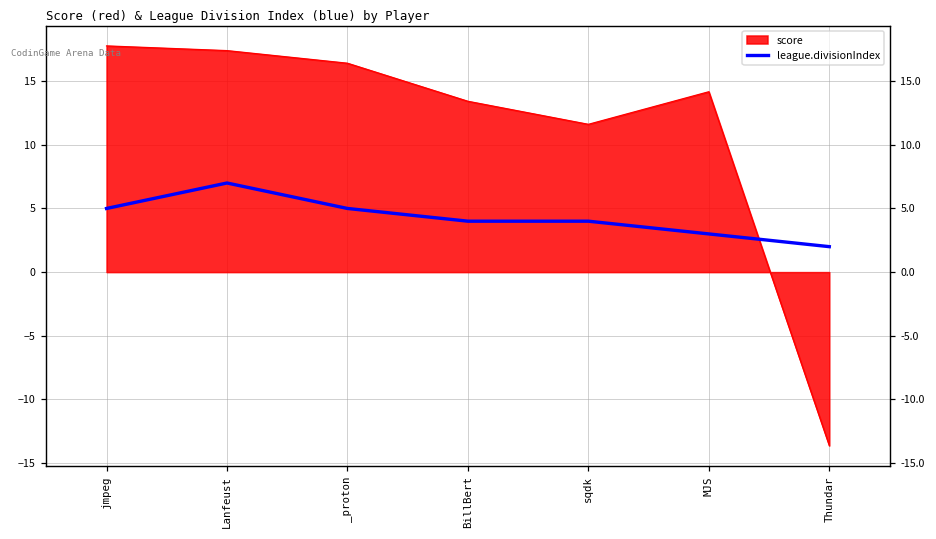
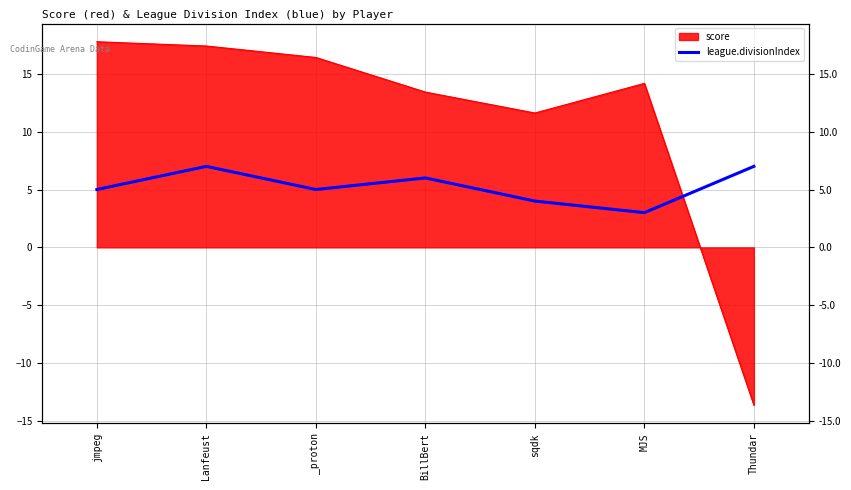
  {
    "league.divisionIndex": {
      "jmpeg": 5,
      "Lanfeust": 7,
      "_proton": 5,
-     "BillBert": 4,
+     "BillBert": 6,
      "sqdk": 4,
      "MJS": 3,
-     "Thundar": 2
+     "Thundar": 7
    }
  }
